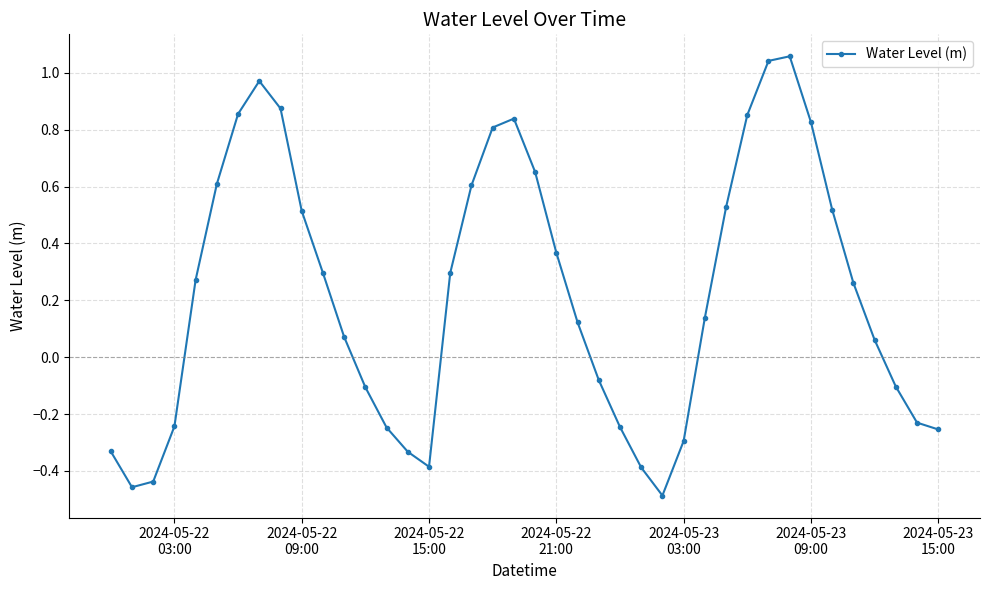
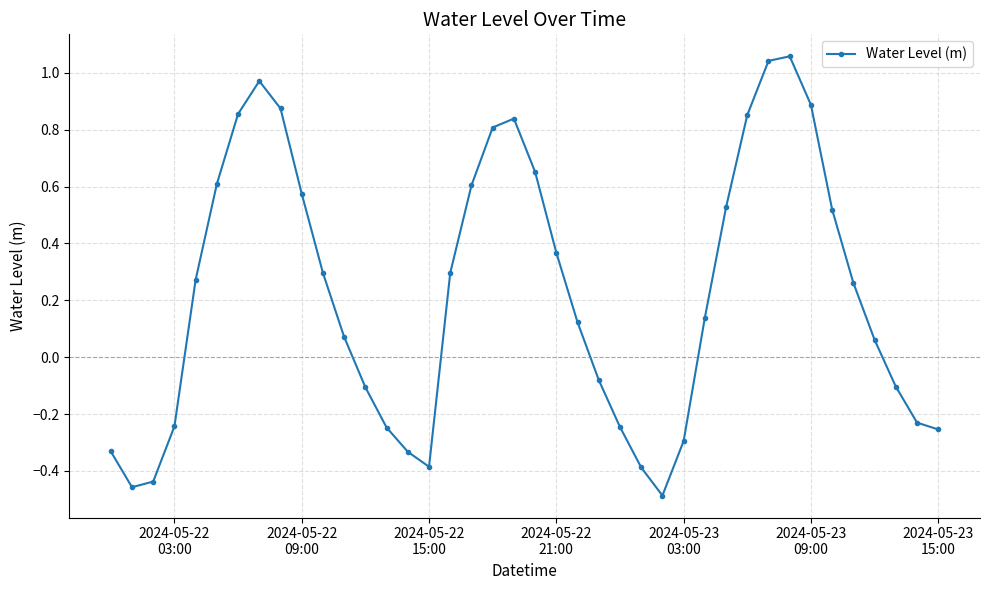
  {
    "2024-05-22 03:00": -0.24,
-   "2024-05-22 09:00": 0.51,
+   "2024-05-22 09:00": 0.57,
    "2024-05-22 15:00": -0.39,
    "2024-05-22 21:00": 0.37,
    "2024-05-23 03:00": -0.30,
-   "2024-05-23 09:00": 0.83,
+   "2024-05-23 09:00": 0.89,
    "2024-05-23 15:00": -0.25
  }
